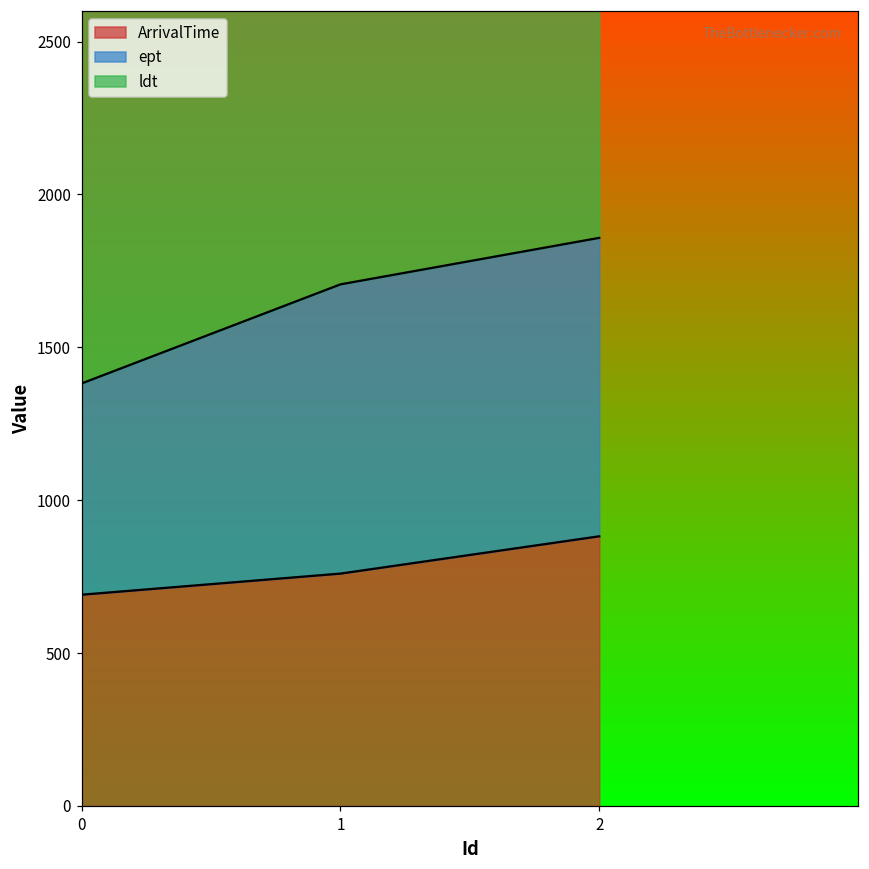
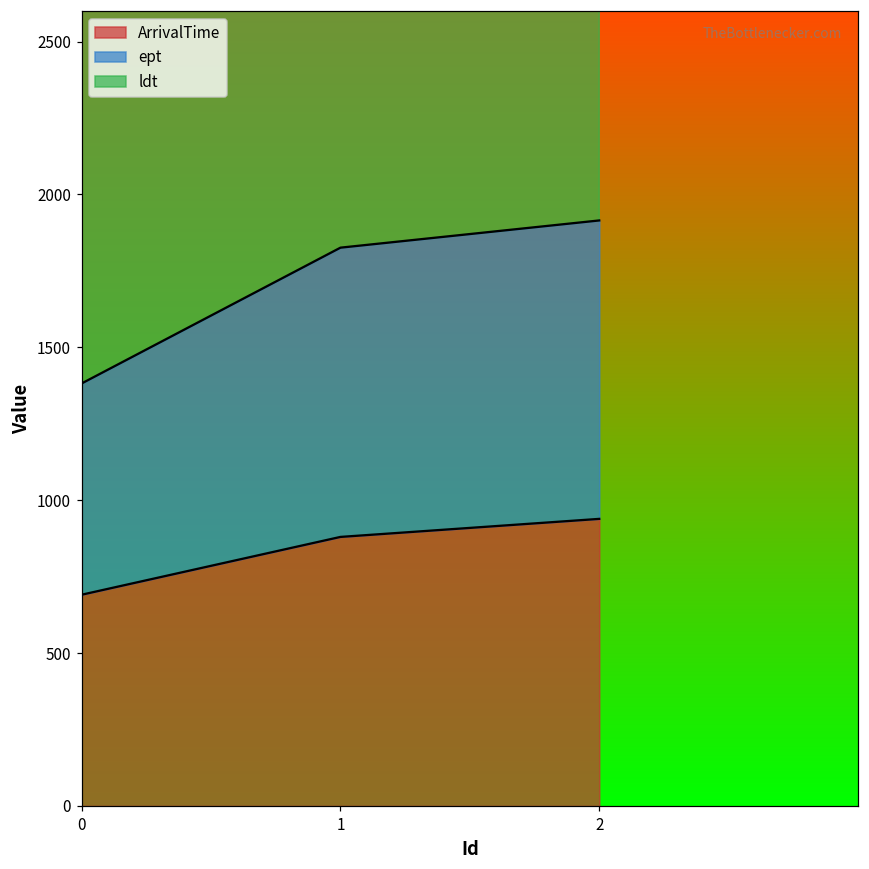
  {
    "ArrivalTime": {
      "0": 690,
-     "1": 760,
-     "2": 880
+     "1": 880,
+     "2": 940
    },
    "ept": {
      "0": 690,
      "1": 950,
      "2": 980
    }
  }
